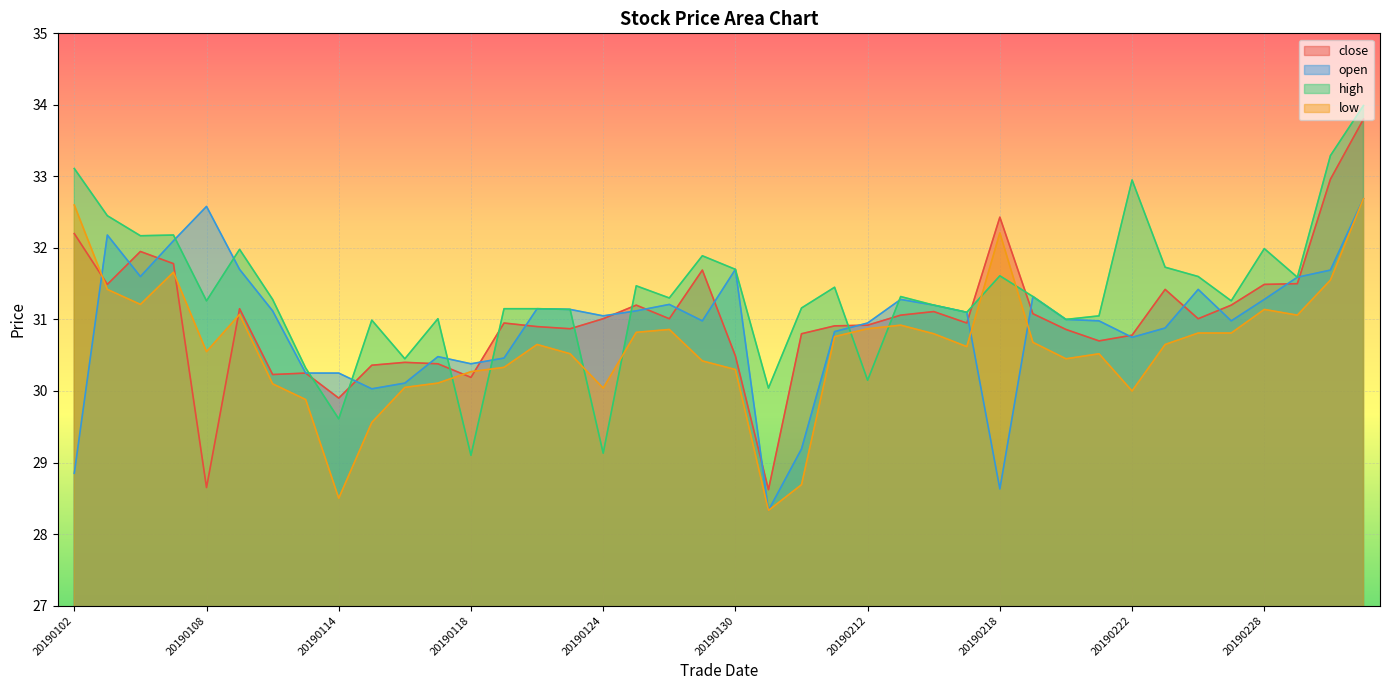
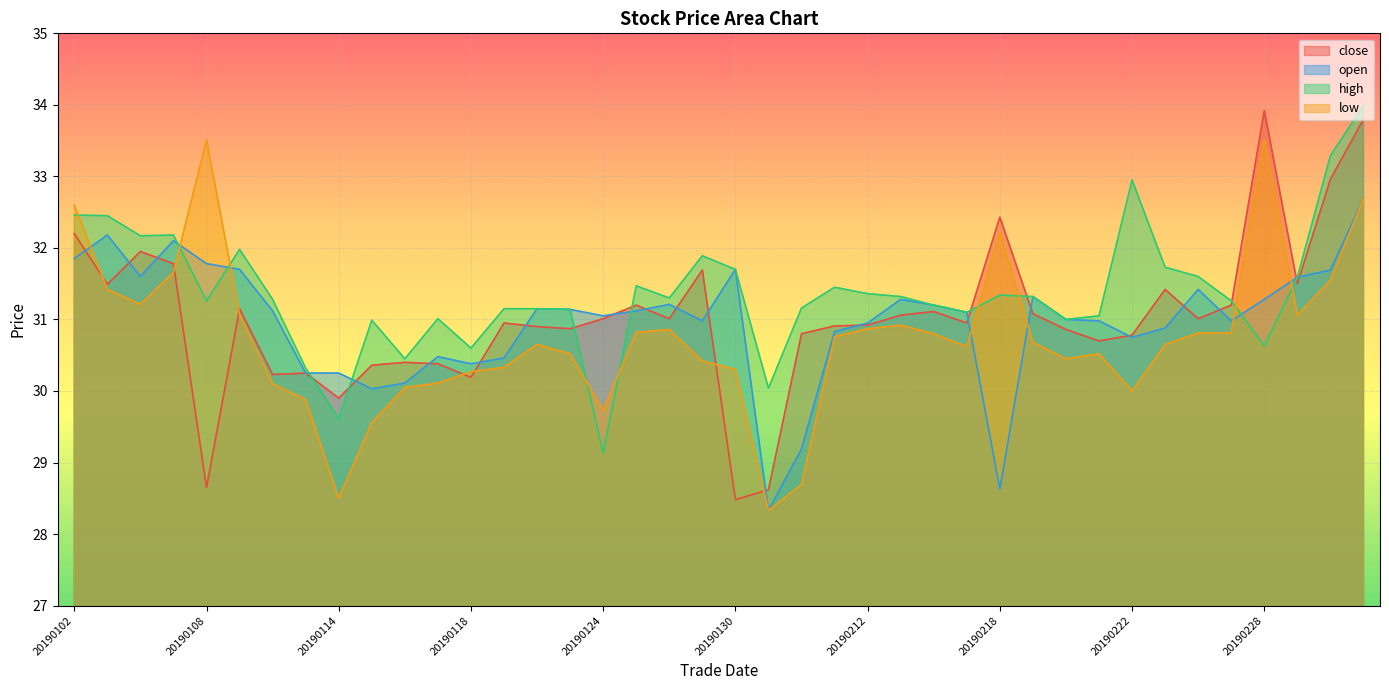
  {
    "close": {
      "20190102": 32.2,
      "20190108": 28.7,
      "20190114": 29.9,
      "20190118": 30.2,
      "20190124": 31.0,
-     "20190130": 30.5,
+     "20190130": 28.5,
      "20190218": 32.4,
-     "20190228": 31.5
+     "20190228": 33.9
    },
    "open": {
-     "20190102": 28.9,
-     "20190108": 32.6,
+     "20190102": 31.9,
+     "20190108": 31.8,
      "20190114": 30.3,
      "20190118": 30.4,
      "20190124": 31.1,
      "20190218": 28.6,
      "20190228": 31.3
    },
    "high": {
-     "20190102": 33.1,
+     "20190102": 32.5,
      "20190108": 31.3,
      "20190114": 29.6,
-     "20190118": 29.1,
+     "20190118": 30.6,
      "20190124": 29.1,
-     "20190212": 30.2,
-     "20190218": 31.6,
+     "20190212": 31.4,
+     "20190218": 31.3,
      "20190222": 33.0,
-     "20190228": 32.0
+     "20190228": 30.6
    },
    "low": {
      "20190102": 32.6,
-     "20190108": 30.6,
+     "20190108": 33.5,
      "20190114": 28.5,
      "20190118": 30.3,
-     "20190124": 30.0,
+     "20190124": 29.7,
      "20190130": 30.3,
      "20190212": 30.9,
      "20190218": 32.2,
      "20190222": 30.0,
-     "20190228": 31.1
+     "20190228": 33.5
    }
  }
